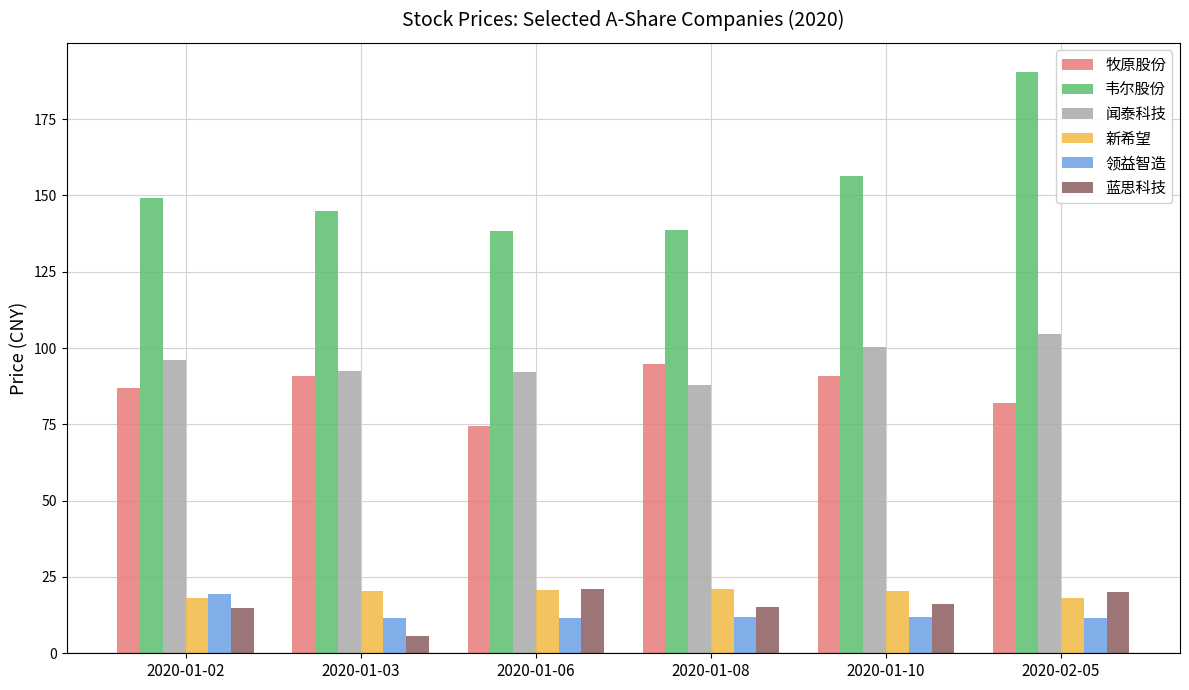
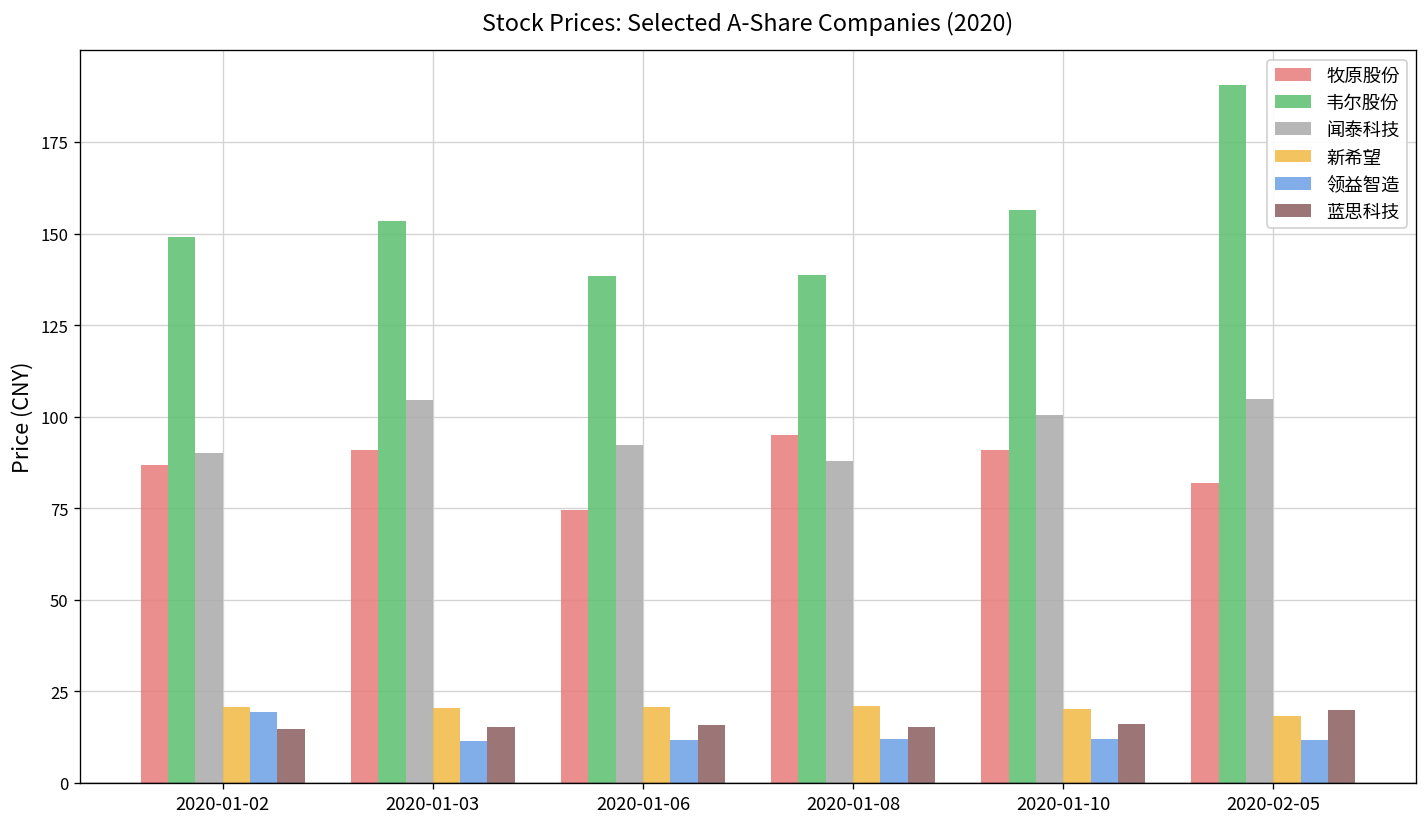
  {
    "牧原股份": {
      "2020-01-02": 87,
      "2020-01-03": 91,
      "2020-01-06": 75,
      "2020-01-08": 95,
      "2020-01-10": 91,
      "2020-02-05": 82
    },
    "韦尔股份": {
      "2020-01-02": 149,
-     "2020-01-03": 145,
+     "2020-01-03": 153,
      "2020-01-06": 138,
      "2020-01-08": 139,
      "2020-01-10": 156,
      "2020-02-05": 190
    },
    "闻泰科技": {
-     "2020-01-02": 96,
-     "2020-01-03": 93,
+     "2020-01-02": 90,
+     "2020-01-03": 105,
      "2020-01-06": 92,
      "2020-01-08": 88,
      "2020-01-10": 100,
      "2020-02-05": 105
    },
    "新希望": {
-     "2020-01-02": 18,
+     "2020-01-02": 21,
      "2020-01-03": 20,
      "2020-01-06": 21,
      "2020-01-08": 21,
      "2020-01-10": 20,
      "2020-02-05": 18
    },
    "领益智造": {
      "2020-01-02": 19,
      "2020-01-03": 12,
      "2020-01-06": 12,
      "2020-01-08": 12,
      "2020-01-10": 12,
      "2020-02-05": 12
    },
    "蓝思科技": {
      "2020-01-02": 15,
-     "2020-01-03": 6,
-     "2020-01-06": 21,
+     "2020-01-03": 15,
+     "2020-01-06": 16,
      "2020-01-08": 15,
      "2020-01-10": 16,
      "2020-02-05": 20
    }
  }
